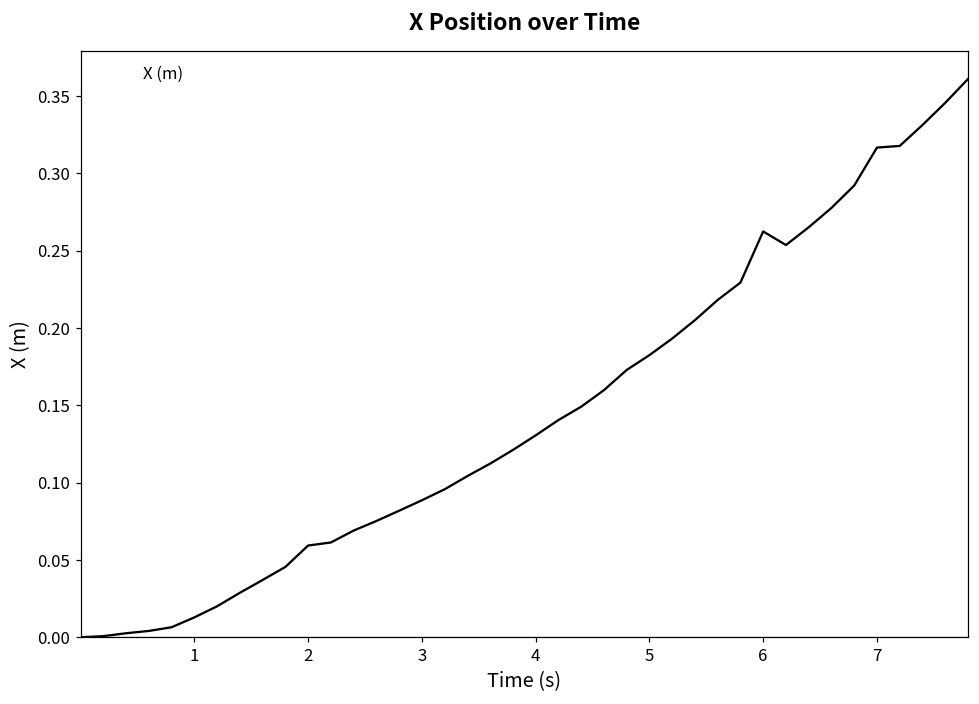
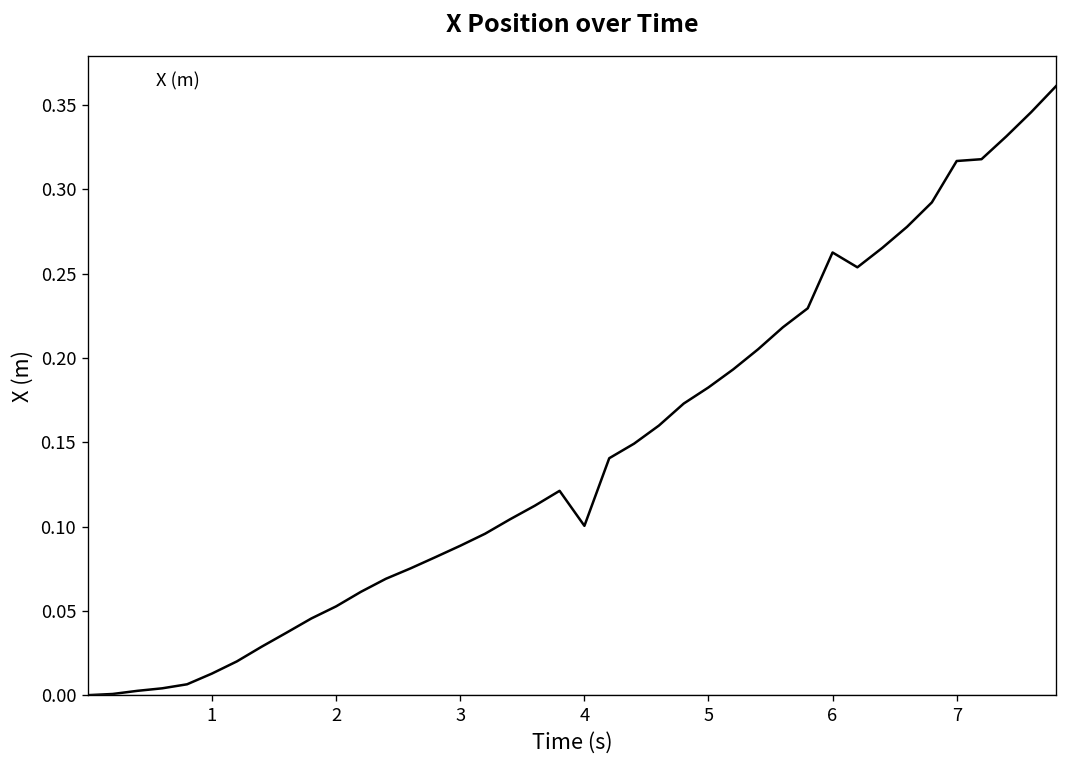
  {
    "1": 0.013,
-   "2": 0.059,
+   "2": 0.053,
    "3": 0.089,
-   "4": 0.131,
+   "4": 0.101,
    "5": 0.183,
    "6": 0.263,
    "7": 0.317
  }
